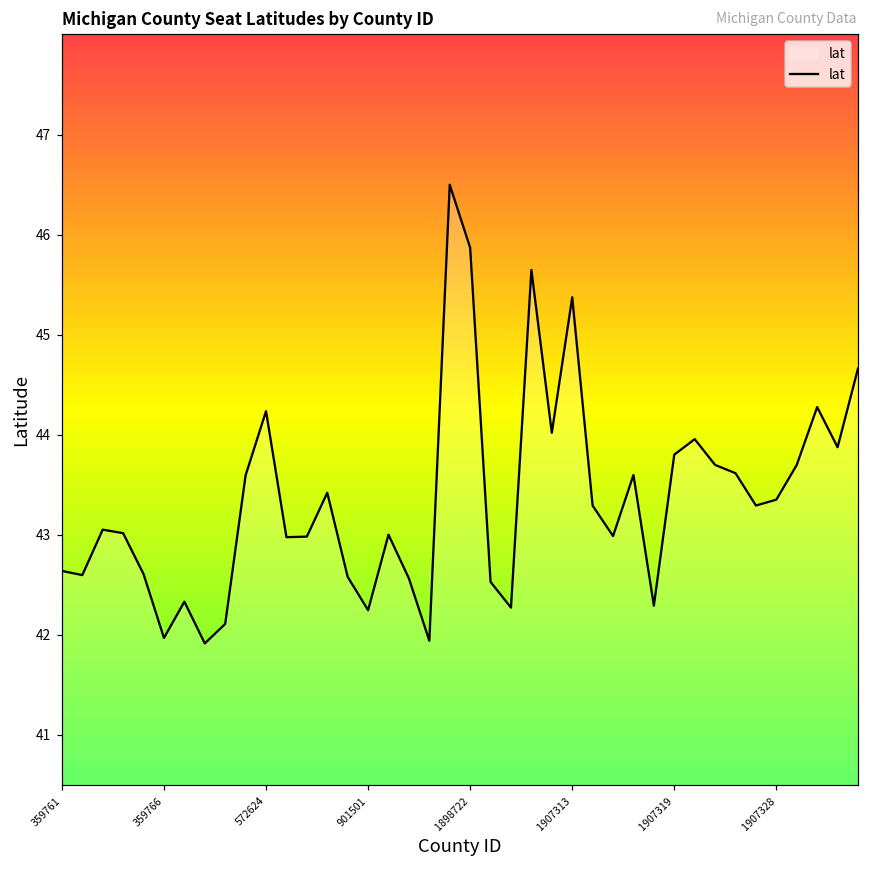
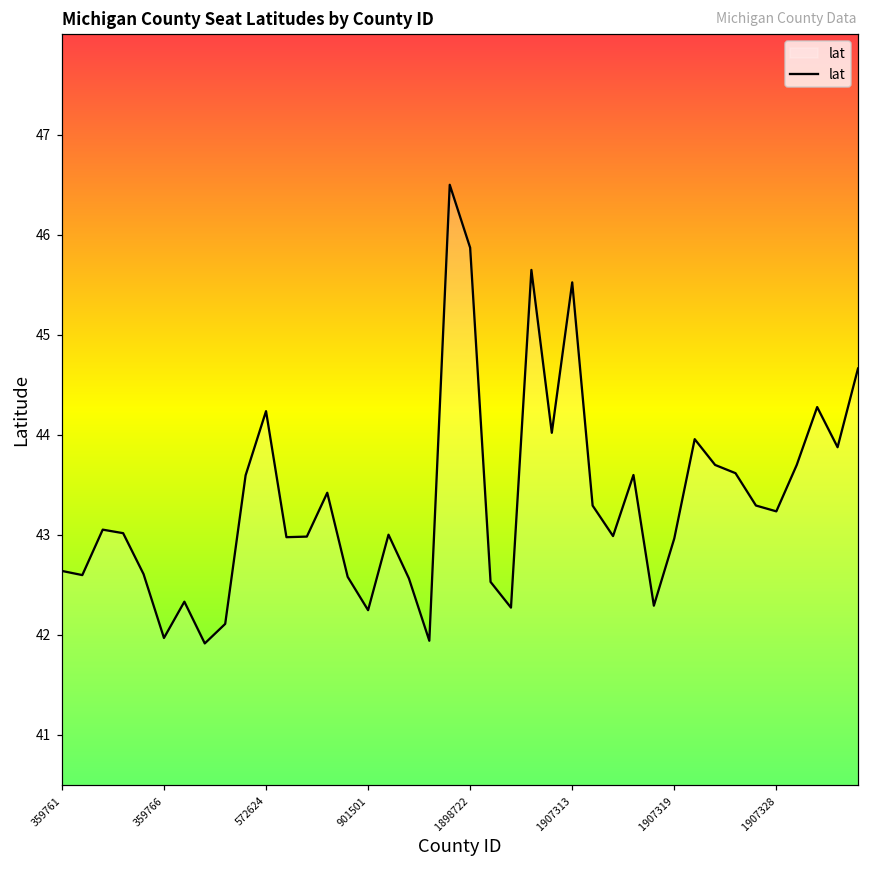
  {
    "359761": 42.6,
    "359766": 42.0,
    "572624": 44.2,
    "901501": 42.2,
    "1898722": 45.9,
-   "1907313": 45.4,
-   "1907319": 43.8,
-   "1907328": 43.4
+   "1907313": 45.5,
+   "1907319": 43.0,
+   "1907328": 43.2
  }
